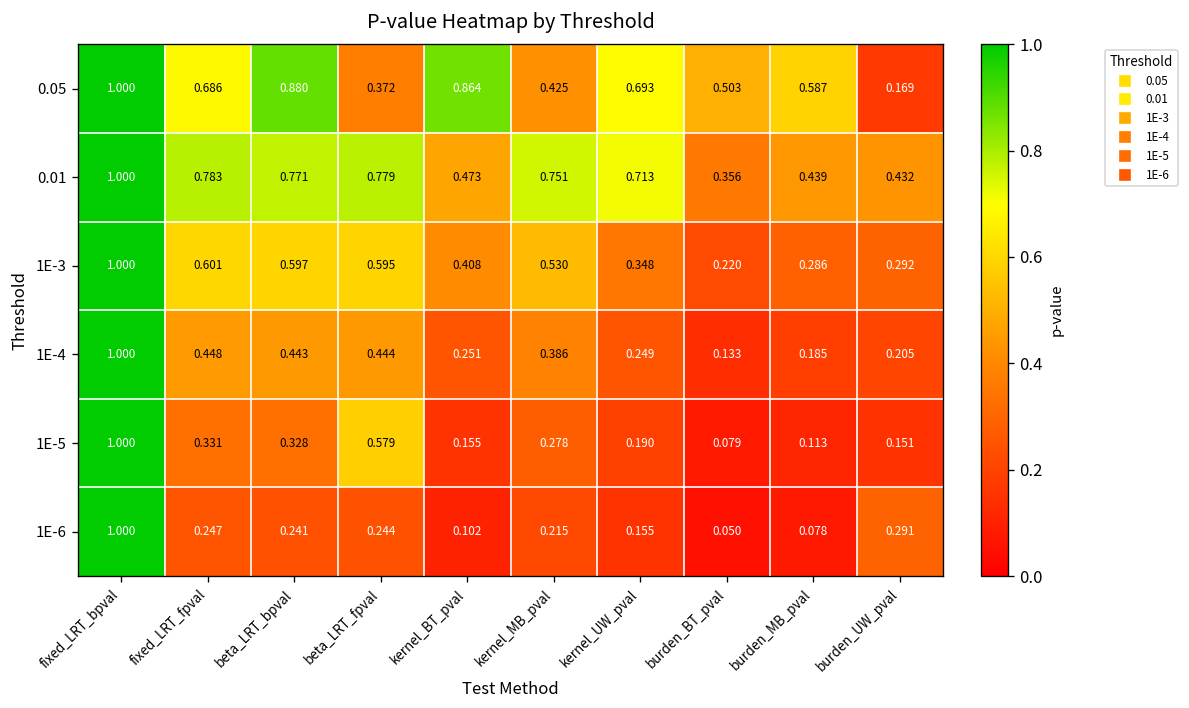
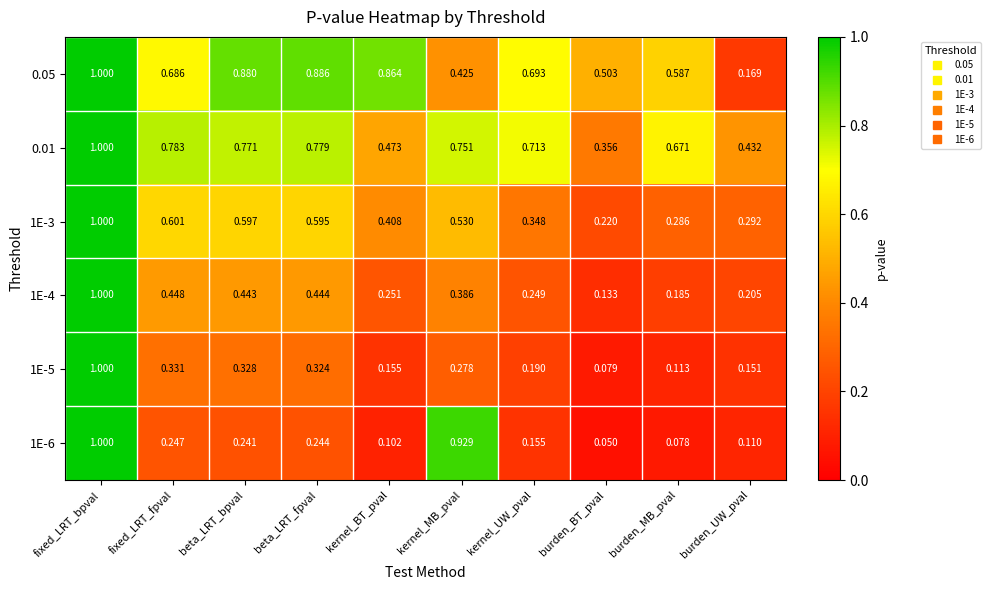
  {
    "0.05": {
      "fixed_LRT_bpval": 1.000,
      "fixed_LRT_fpval": 0.686,
      "beta_LRT_bpval": 0.880,
-     "beta_LRT_fpval": 0.372,
+     "beta_LRT_fpval": 0.886,
      "kernel_BT_pval": 0.864,
      "kernel_MB_pval": 0.425,
      "kernel_UW_pval": 0.693,
      "burden_BT_pval": 0.503,
      "burden_MB_pval": 0.587,
      "burden_UW_pval": 0.169
    },
    "0.01": {
      "fixed_LRT_bpval": 1.000,
      "fixed_LRT_fpval": 0.783,
      "beta_LRT_bpval": 0.771,
      "beta_LRT_fpval": 0.779,
      "kernel_BT_pval": 0.473,
      "kernel_MB_pval": 0.751,
      "kernel_UW_pval": 0.713,
      "burden_BT_pval": 0.356,
-     "burden_MB_pval": 0.439,
+     "burden_MB_pval": 0.671,
      "burden_UW_pval": 0.432
    },
    "1E-3": {
      "fixed_LRT_bpval": 1.000,
      "fixed_LRT_fpval": 0.601,
      "beta_LRT_bpval": 0.597,
      "beta_LRT_fpval": 0.595,
      "kernel_BT_pval": 0.408,
      "kernel_MB_pval": 0.530,
      "kernel_UW_pval": 0.348,
      "burden_BT_pval": 0.220,
      "burden_MB_pval": 0.286,
      "burden_UW_pval": 0.292
    },
    "1E-4": {
      "fixed_LRT_bpval": 1.000,
      "fixed_LRT_fpval": 0.448,
      "beta_LRT_bpval": 0.443,
      "beta_LRT_fpval": 0.444,
      "kernel_BT_pval": 0.251,
      "kernel_MB_pval": 0.386,
      "kernel_UW_pval": 0.249,
      "burden_BT_pval": 0.133,
      "burden_MB_pval": 0.185,
      "burden_UW_pval": 0.205
    },
    "1E-5": {
      "fixed_LRT_bpval": 1.000,
      "fixed_LRT_fpval": 0.331,
      "beta_LRT_bpval": 0.328,
-     "beta_LRT_fpval": 0.579,
+     "beta_LRT_fpval": 0.324,
      "kernel_BT_pval": 0.155,
      "kernel_MB_pval": 0.278,
      "kernel_UW_pval": 0.190,
      "burden_BT_pval": 0.079,
      "burden_MB_pval": 0.113,
      "burden_UW_pval": 0.151
    },
    "1E-6": {
      "fixed_LRT_bpval": 1.000,
      "fixed_LRT_fpval": 0.247,
      "beta_LRT_bpval": 0.241,
      "beta_LRT_fpval": 0.244,
      "kernel_BT_pval": 0.102,
-     "kernel_MB_pval": 0.215,
+     "kernel_MB_pval": 0.929,
      "kernel_UW_pval": 0.155,
      "burden_BT_pval": 0.050,
      "burden_MB_pval": 0.078,
-     "burden_UW_pval": 0.291
+     "burden_UW_pval": 0.110
    }
  }
